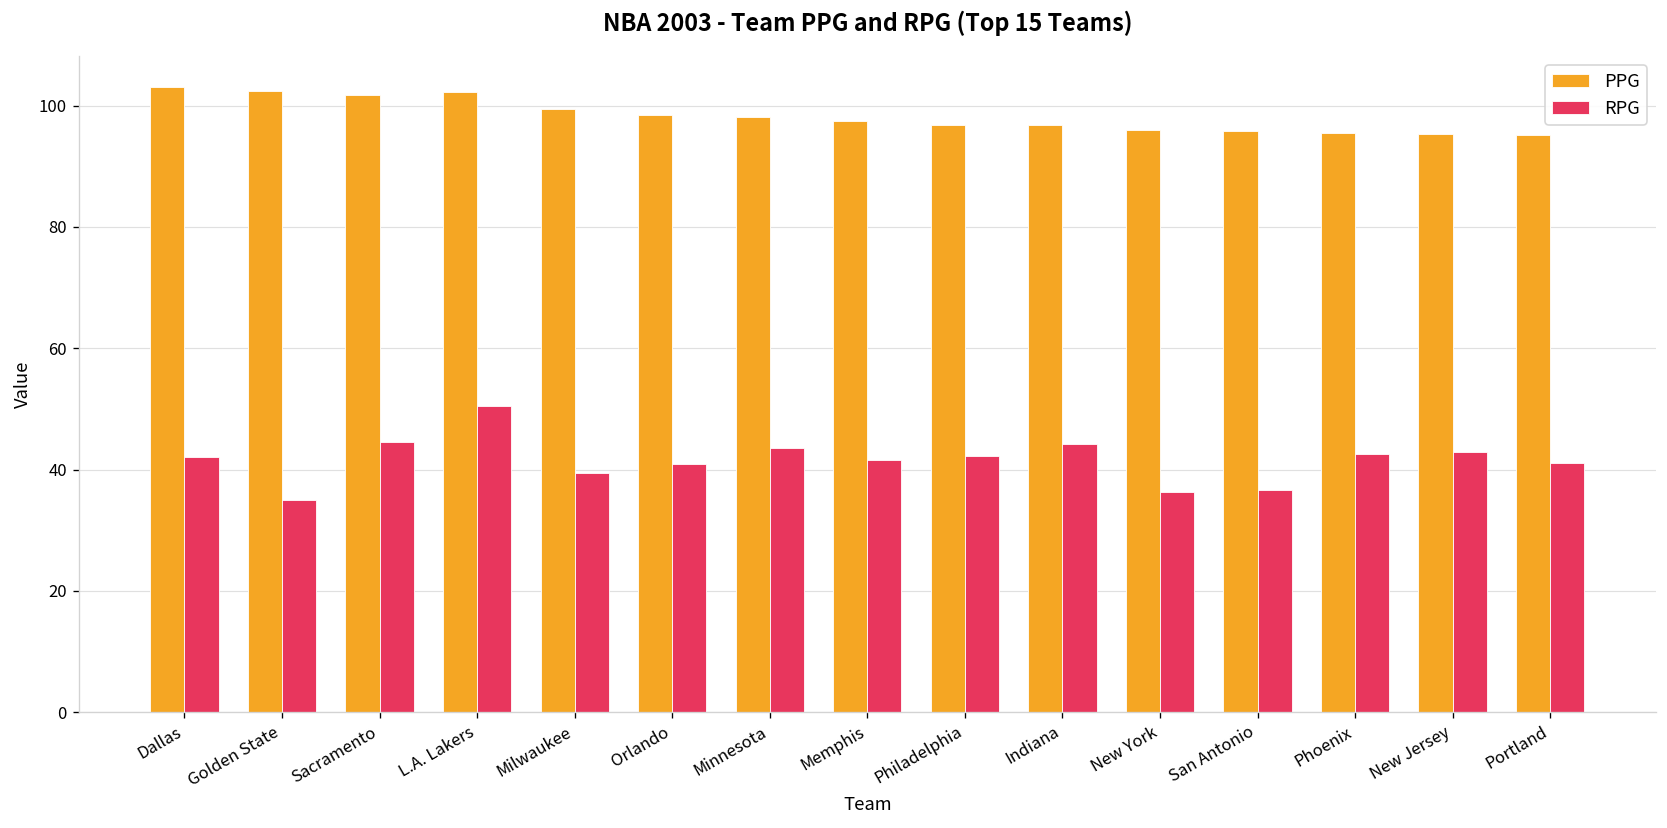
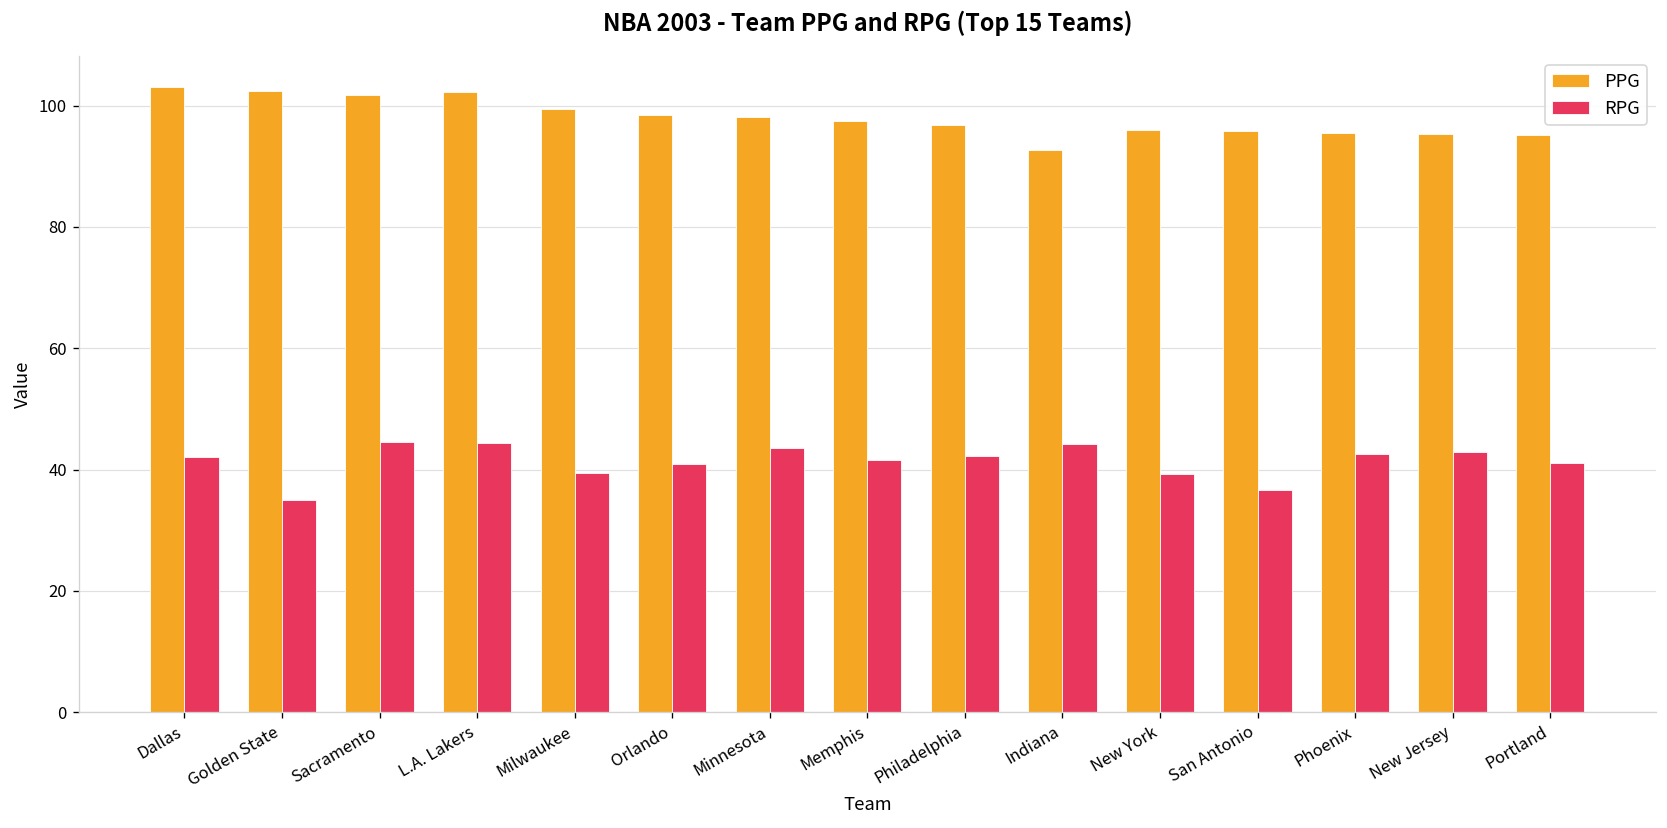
  {
    "PPG": {
      "Dallas": 103,
      "Golden State": 102,
      "Sacramento": 102,
      "L.A. Lakers": 102,
      "Milwaukee": 100,
      "Orlando": 99,
      "Minnesota": 98,
      "Memphis": 98,
      "Philadelphia": 97,
-     "Indiana": 97,
+     "Indiana": 93,
      "New York": 96,
      "San Antonio": 96,
      "Phoenix": 96,
      "New Jersey": 95,
      "Portland": 95
    },
    "RPG": {
      "Dallas": 42,
      "Golden State": 35,
      "Sacramento": 45,
-     "L.A. Lakers": 51,
+     "L.A. Lakers": 44,
      "Milwaukee": 40,
      "Orlando": 41,
      "Minnesota": 44,
      "Memphis": 42,
      "Philadelphia": 42,
      "Indiana": 44,
-     "New York": 36,
+     "New York": 39,
      "San Antonio": 37,
      "Phoenix": 43,
      "New Jersey": 43,
      "Portland": 41
    }
  }
